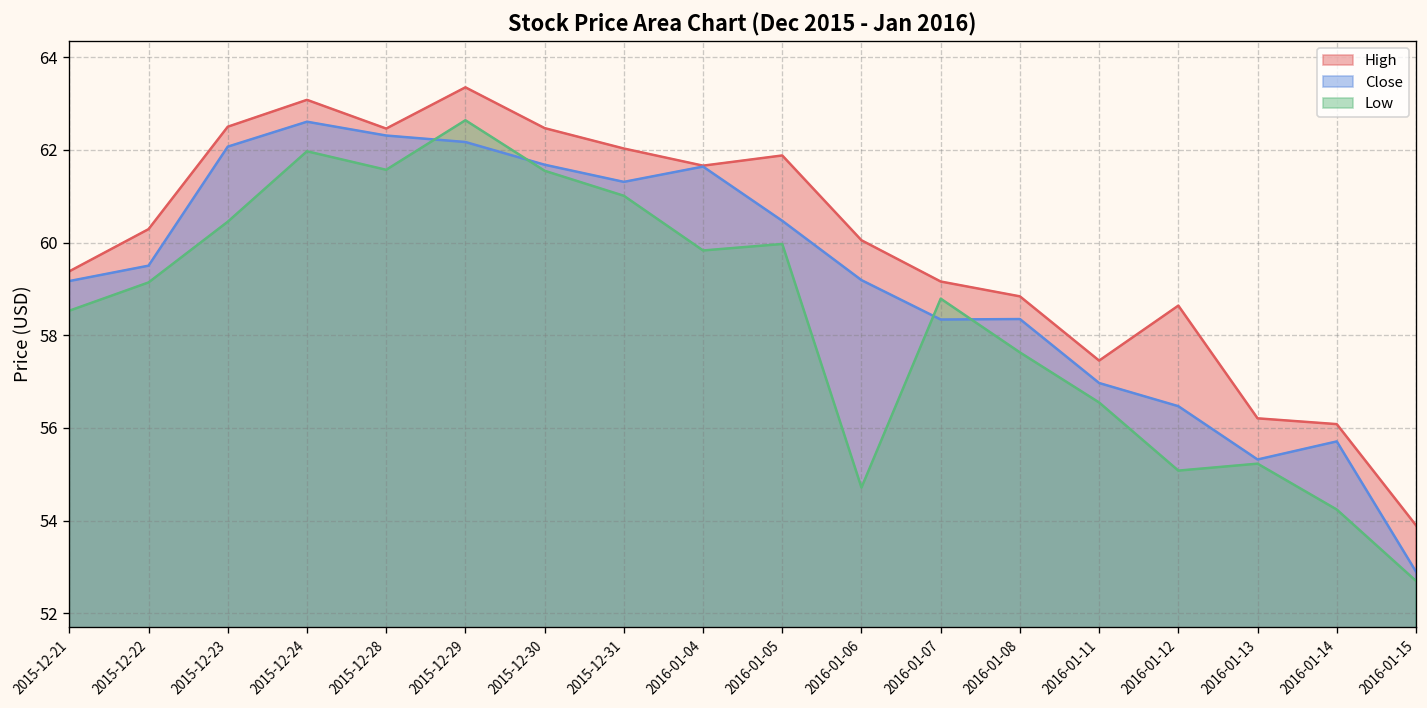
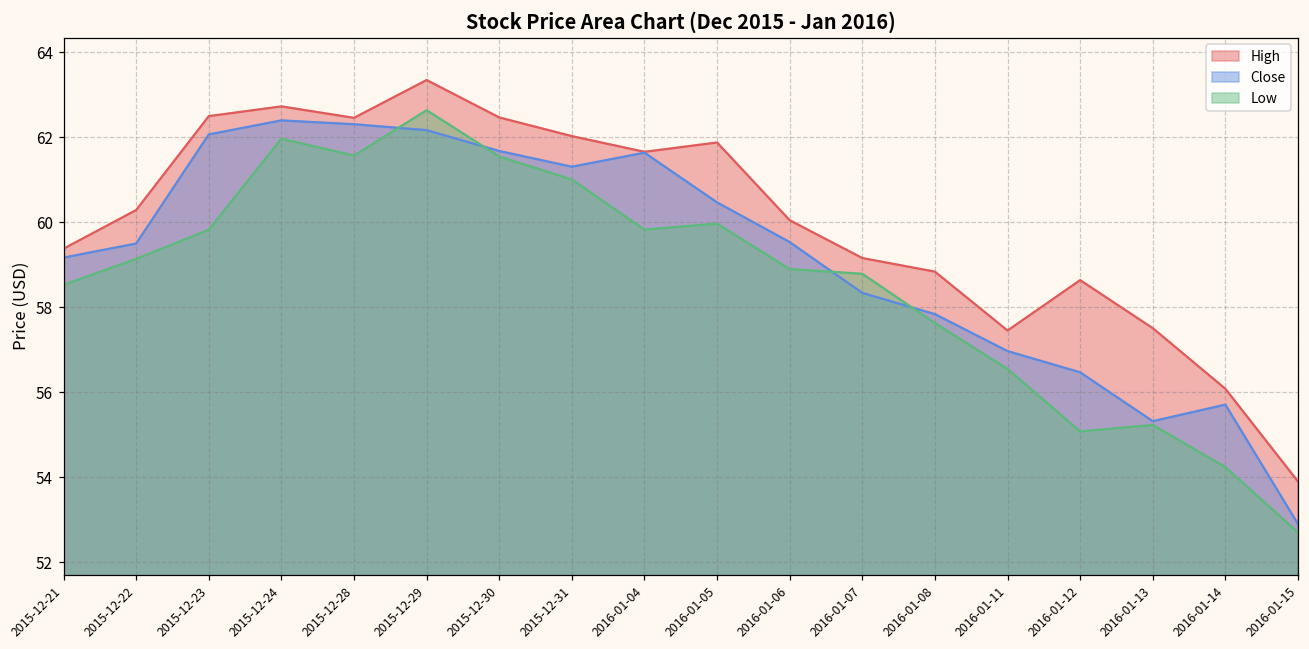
  {
    "High": {
      "2015-12-21": 59.4,
      "2015-12-22": 60.3,
      "2015-12-23": 62.5,
-     "2015-12-24": 63.1,
+     "2015-12-24": 62.7,
      "2015-12-28": 62.5,
      "2015-12-29": 63.3,
      "2015-12-30": 62.5,
      "2015-12-31": 62.0,
      "2016-01-05": 61.9,
      "2016-01-06": 60.0,
      "2016-01-07": 59.2,
      "2016-01-08": 58.8,
      "2016-01-11": 57.5,
      "2016-01-12": 58.6,
-     "2016-01-13": 56.2,
+     "2016-01-13": 57.5,
      "2016-01-14": 56.1,
      "2016-01-15": 53.9
    },
    "Close": {
      "2015-12-21": 59.2,
      "2015-12-22": 59.5,
      "2015-12-23": 62.1,
-     "2015-12-24": 62.6,
+     "2015-12-24": 62.4,
      "2015-12-28": 62.3,
      "2015-12-29": 62.2,
      "2015-12-30": 61.7,
      "2015-12-31": 61.3,
      "2016-01-05": 60.5,
-     "2016-01-06": 59.2,
+     "2016-01-06": 59.5,
      "2016-01-07": 58.3,
-     "2016-01-08": 58.4,
+     "2016-01-08": 57.8,
      "2016-01-11": 57.0,
      "2016-01-12": 56.5,
      "2016-01-13": 55.3,
      "2016-01-14": 55.7,
      "2016-01-15": 52.9
    },
    "Low": {
      "2015-12-21": 58.5,
      "2015-12-22": 59.1,
-     "2015-12-23": 60.5,
+     "2015-12-23": 59.8,
      "2015-12-24": 62.0,
      "2015-12-28": 61.6,
      "2015-12-29": 62.6,
      "2015-12-30": 61.5,
      "2015-12-31": 61.0,
      "2016-01-04": 59.8,
      "2016-01-05": 60.0,
-     "2016-01-06": 54.7,
+     "2016-01-06": 58.9,
      "2016-01-07": 58.8,
      "2016-01-08": 57.6,
      "2016-01-11": 56.5,
      "2016-01-12": 55.1,
      "2016-01-13": 55.2,
      "2016-01-14": 54.2,
      "2016-01-15": 52.7
    }
  }
